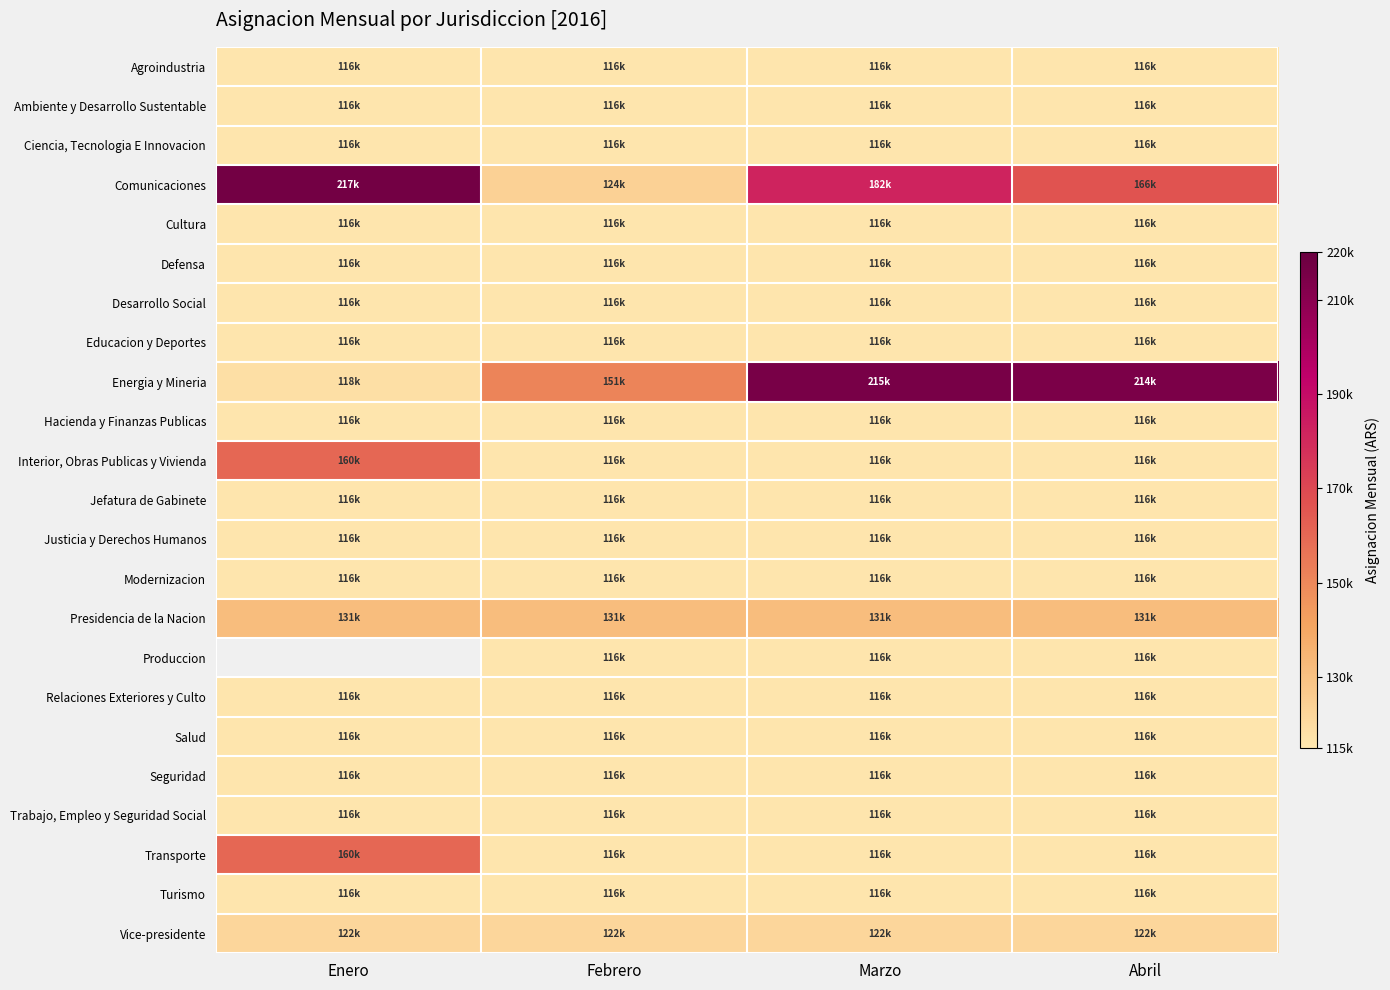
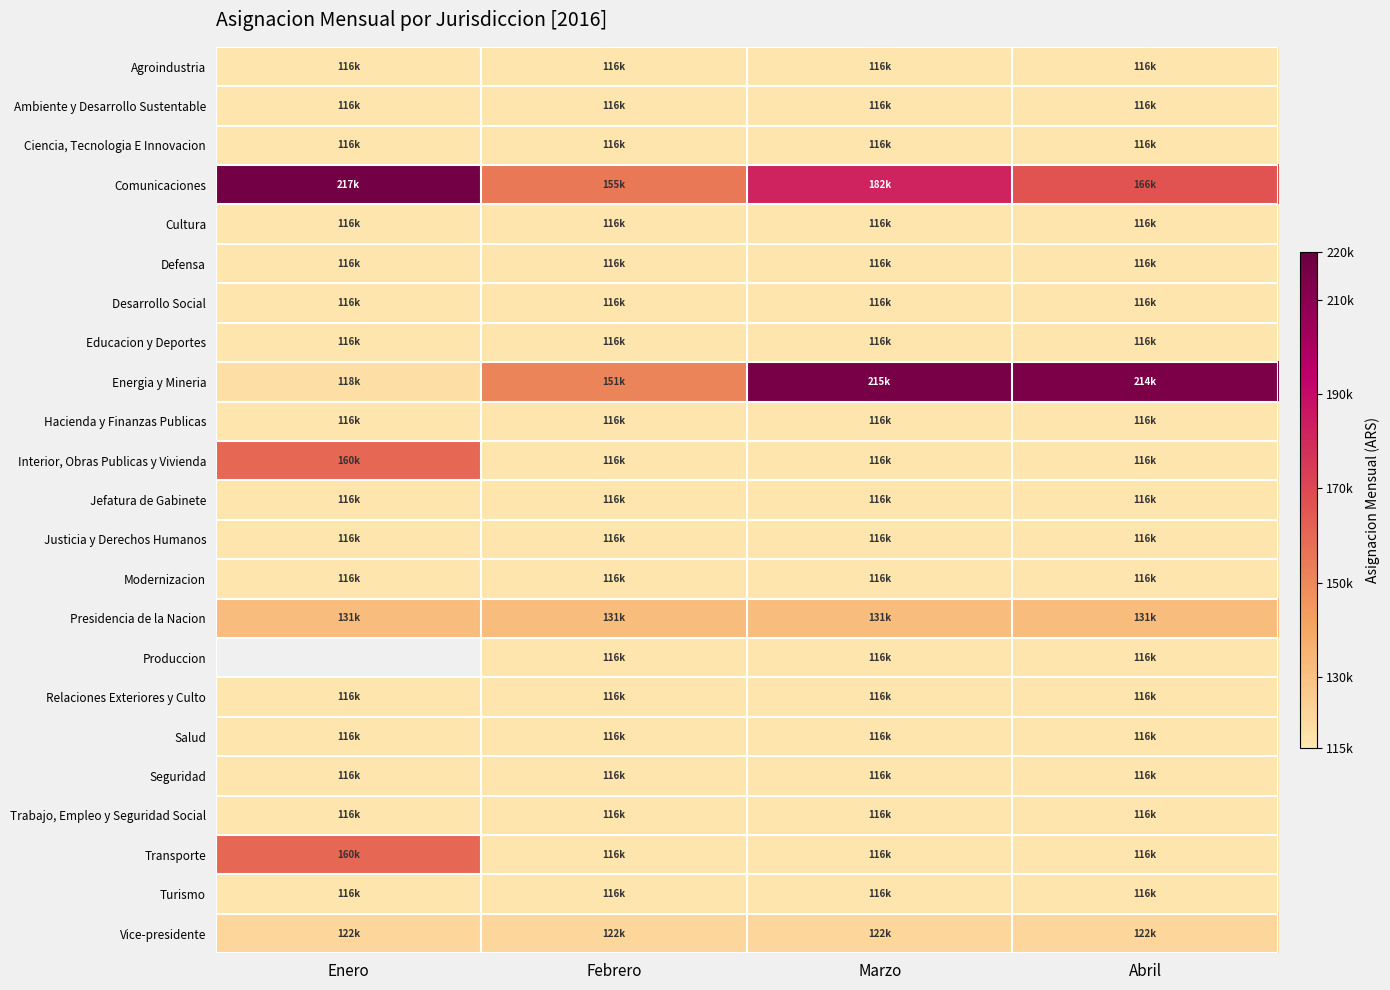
  {
    "Agroindustria": {
      "Enero": "116k",
      "Febrero": "116k",
      "Marzo": "116k",
      "Abril": "116k"
    },
    "Ambiente y Desarrollo Sustentable": {
      "Enero": "116k",
      "Febrero": "116k",
      "Marzo": "116k",
      "Abril": "116k"
    },
    "Ciencia, Tecnologia E Innovacion": {
      "Enero": "116k",
      "Febrero": "116k",
      "Marzo": "116k",
      "Abril": "116k"
    },
    "Comunicaciones": {
      "Enero": "217k",
-     "Febrero": "124k",
+     "Febrero": "155k",
      "Marzo": "182k",
      "Abril": "166k"
    },
    "Cultura": {
      "Enero": "116k",
      "Febrero": "116k",
      "Marzo": "116k",
      "Abril": "116k"
    },
    "Defensa": {
      "Enero": "116k",
      "Febrero": "116k",
      "Marzo": "116k",
      "Abril": "116k"
    },
    "Desarrollo Social": {
      "Enero": "116k",
      "Febrero": "116k",
      "Marzo": "116k",
      "Abril": "116k"
    },
    "Educacion y Deportes": {
      "Enero": "116k",
      "Febrero": "116k",
      "Marzo": "116k",
      "Abril": "116k"
    },
    "Energia y Mineria": {
      "Enero": "118k",
      "Febrero": "151k",
      "Marzo": "215k",
      "Abril": "214k"
    },
    "Hacienda y Finanzas Publicas": {
      "Enero": "116k",
      "Febrero": "116k",
      "Marzo": "116k",
      "Abril": "116k"
    },
    "Interior, Obras Publicas y Vivienda": {
      "Enero": "160k",
      "Febrero": "116k",
      "Marzo": "116k",
      "Abril": "116k"
    },
    "Jefatura de Gabinete": {
      "Enero": "116k",
      "Febrero": "116k",
      "Marzo": "116k",
      "Abril": "116k"
    },
    "Justicia y Derechos Humanos": {
      "Enero": "116k",
      "Febrero": "116k",
      "Marzo": "116k",
      "Abril": "116k"
    },
    "Modernizacion": {
      "Enero": "116k",
      "Febrero": "116k",
      "Marzo": "116k",
      "Abril": "116k"
    },
    "Presidencia de la Nacion": {
      "Enero": "131k",
      "Febrero": "131k",
      "Marzo": "131k",
      "Abril": "131k"
    },
    "Produccion": {
      "Febrero": "116k",
      "Marzo": "116k",
      "Abril": "116k"
    },
    "Relaciones Exteriores y Culto": {
      "Enero": "116k",
      "Febrero": "116k",
      "Marzo": "116k",
      "Abril": "116k"
    },
    "Salud": {
      "Enero": "116k",
      "Febrero": "116k",
      "Marzo": "116k",
      "Abril": "116k"
    },
    "Seguridad": {
      "Enero": "116k",
      "Febrero": "116k",
      "Marzo": "116k",
      "Abril": "116k"
    },
    "Trabajo, Empleo y Seguridad Social": {
      "Enero": "116k",
      "Febrero": "116k",
      "Marzo": "116k",
      "Abril": "116k"
    },
    "Transporte": {
      "Enero": "160k",
      "Febrero": "116k",
      "Marzo": "116k",
      "Abril": "116k"
    },
    "Turismo": {
      "Enero": "116k",
      "Febrero": "116k",
      "Marzo": "116k",
      "Abril": "116k"
    },
    "Vice-presidente": {
      "Enero": "122k",
      "Febrero": "122k",
      "Marzo": "122k",
      "Abril": "122k"
    }
  }
